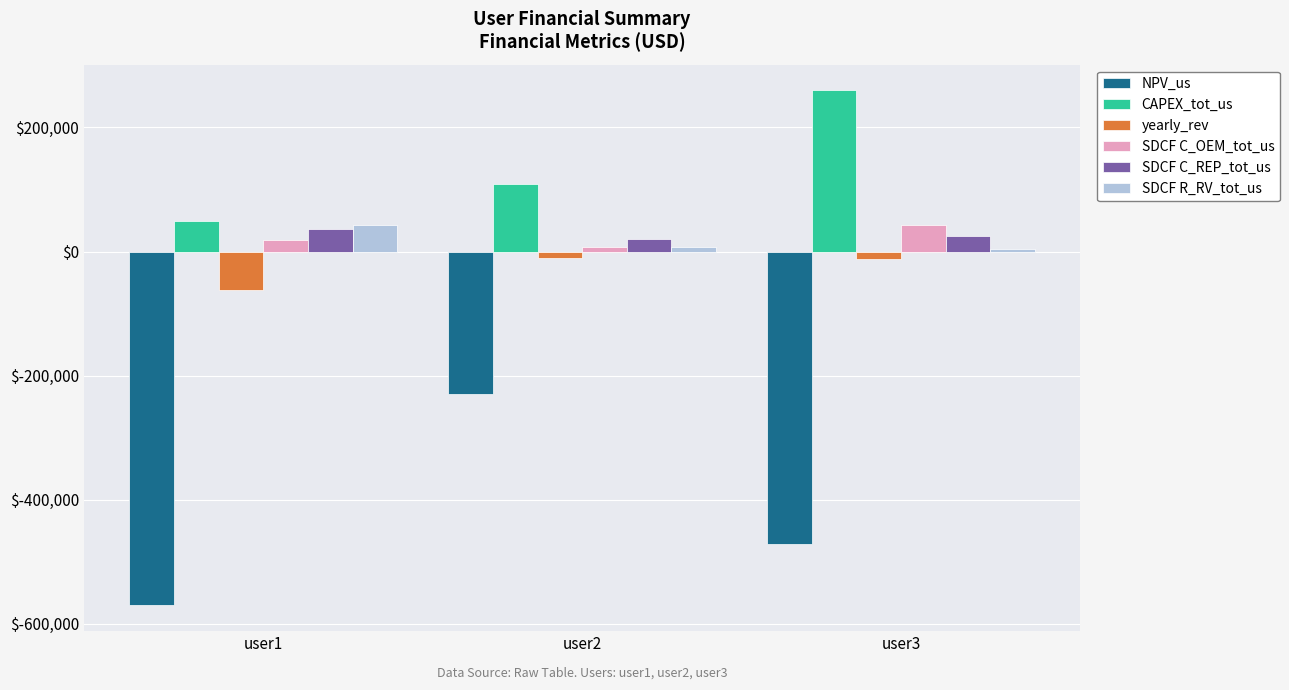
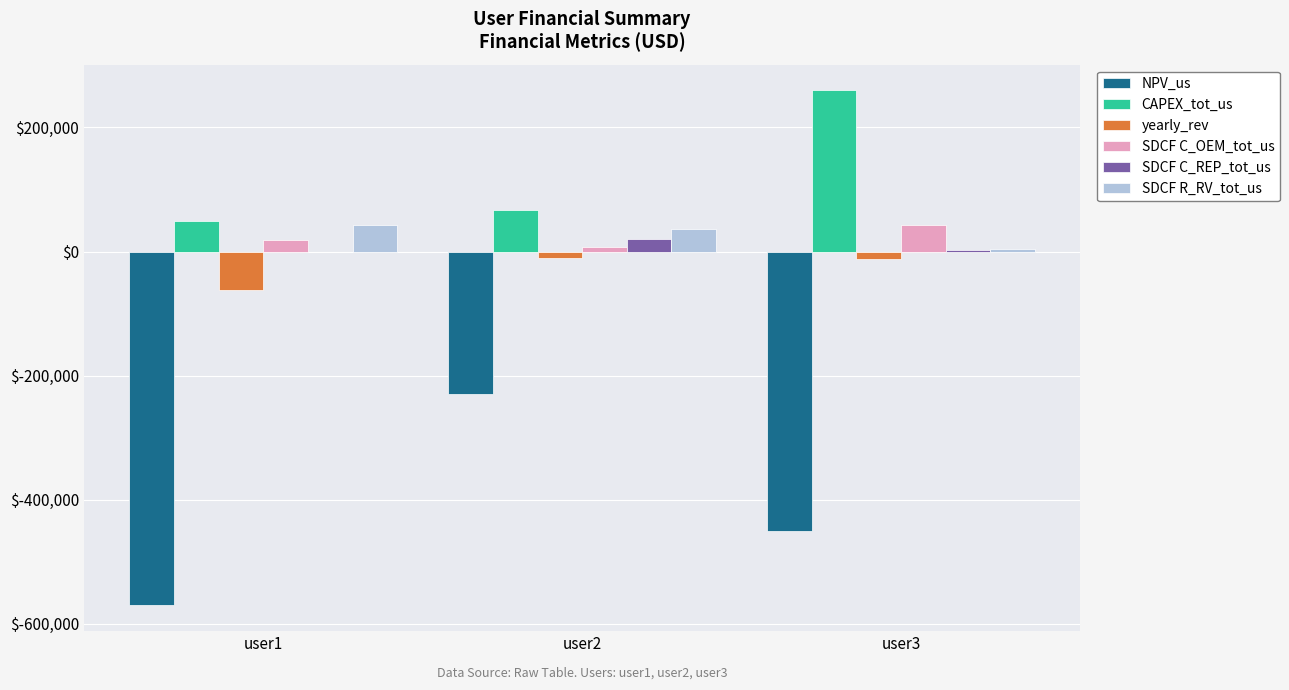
  {
    "NPV_us": {
      "user1": "$-570,000",
      "user2": "$-230,000",
-     "user3": "$-470,000"
+     "user3": "$-450,000"
    },
    "CAPEX_tot_us": {
      "user1": "$50,000",
-     "user2": "$110,000",
+     "user2": "$70,000",
      "user3": "$260,000"
    },
    "yearly_rev": {
      "user1": "$-60,000",
      "user2": "$-10,000",
      "user3": "$-10,000"
    },
    "SDCF C_OEM_tot_us": {
      "user1": "$20,000",
      "user2": "$10,000",
      "user3": "$40,000"
    },
    "SDCF C_REP_tot_us": {
-     "user1": "$40,000",
+     "user1": "$0",
      "user2": "$20,000",
-     "user3": "$20,000"
+     "user3": "$0"
    },
    "SDCF R_RV_tot_us": {
      "user1": "$40,000",
-     "user2": "$10,000",
+     "user2": "$40,000",
      "user3": "$0"
    }
  }
